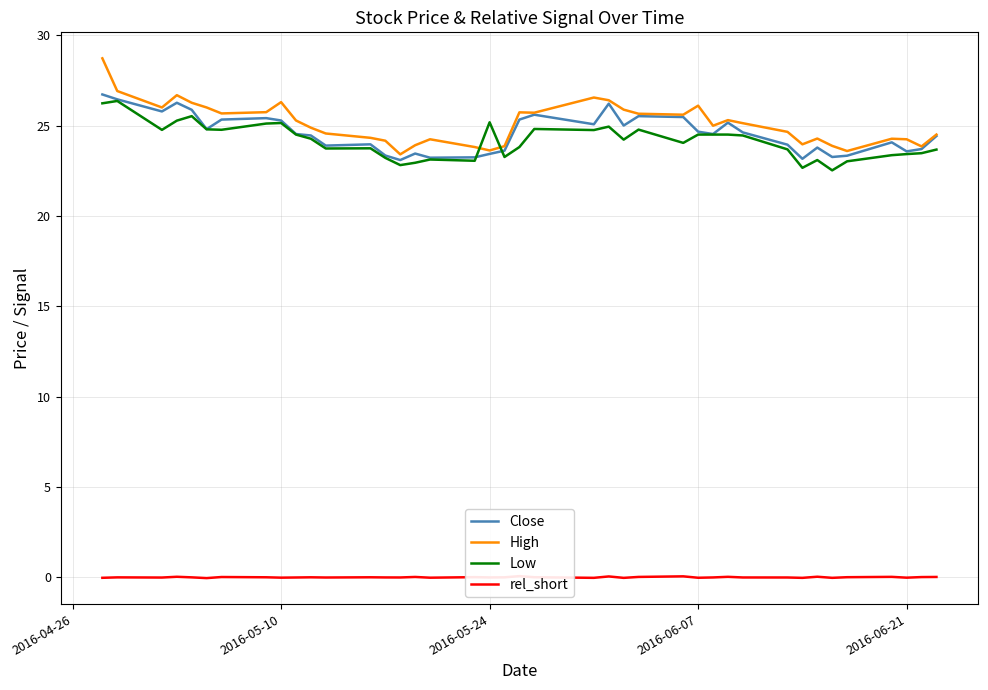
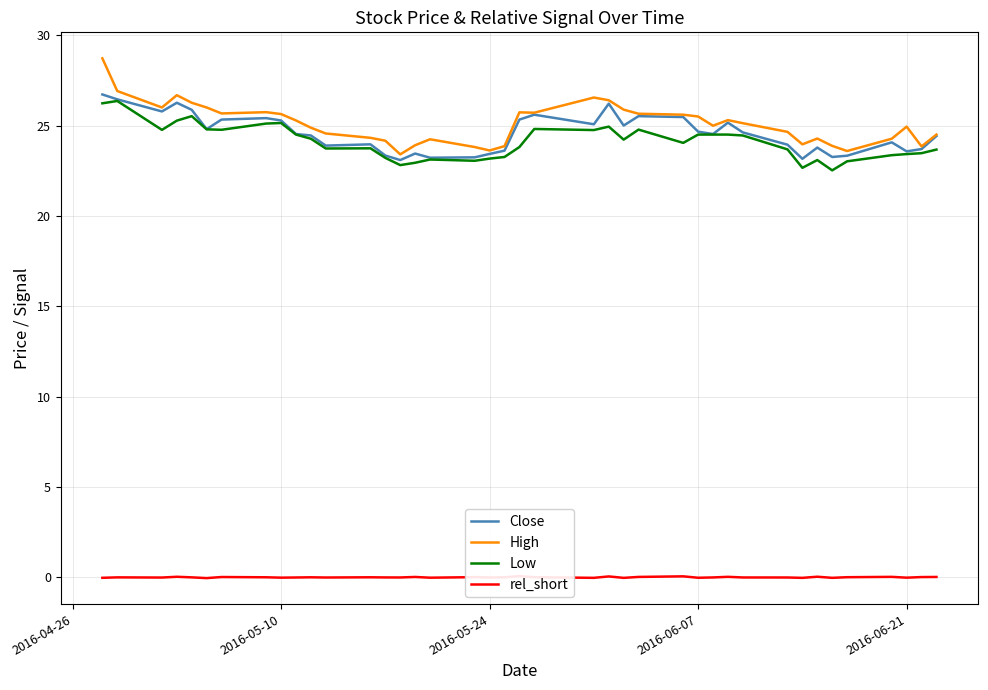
  {
    "Close": {
      "2016-05-24": 23.4,
      "2016-06-07": 24.7,
      "2016-06-21": 23.6
    },
    "High": {
-     "2016-05-10": 26.3,
+     "2016-05-10": 25.6,
      "2016-05-24": 23.6,
-     "2016-06-07": 26.1,
-     "2016-06-21": 24.2
+     "2016-06-07": 25.5,
+     "2016-06-21": 24.9
    },
    "Low": {
-     "2016-05-24": 25.2,
+     "2016-05-24": 23.2,
      "2016-06-07": 24.5,
      "2016-06-21": 23.4
    },
    "rel_short": {
      "2016-05-10": 0.0,
      "2016-06-07": 0.0,
      "2016-06-21": 0.0
    }
  }
